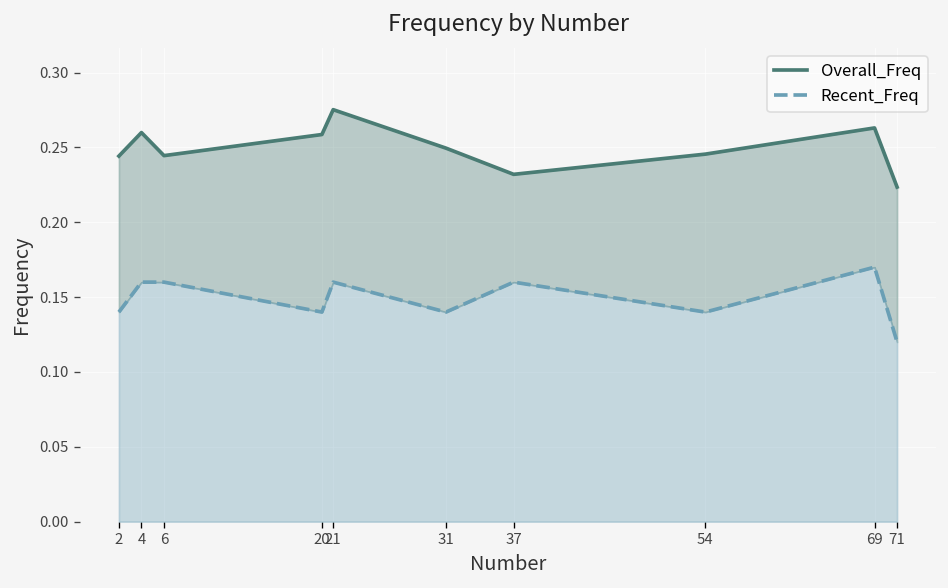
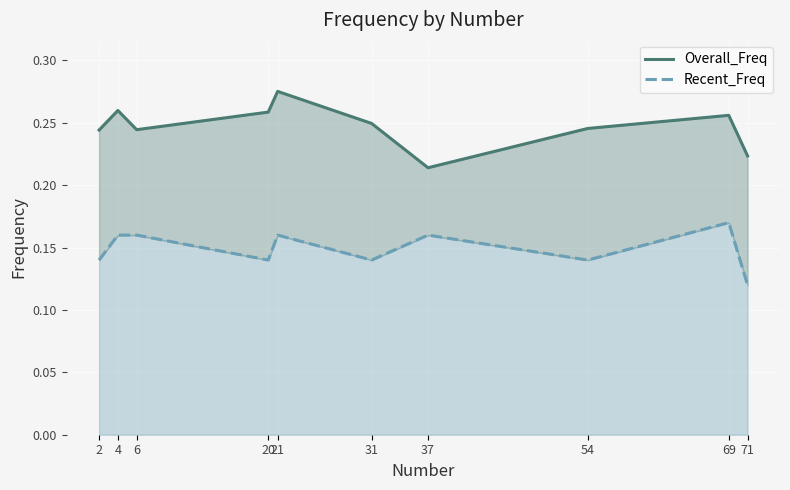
  {
    "Overall_Freq": {
      "2": 0.244,
      "4": 0.260,
      "6": 0.245,
      "31": 0.250,
-     "37": 0.232,
+     "37": 0.214,
      "54": 0.246,
-     "69": 0.263,
+     "69": 0.256,
      "71": 0.224
    },
    "Recent_Freq": {
      "2": 0.140,
      "4": 0.160,
      "6": 0.160,
      "31": 0.140,
      "37": 0.160,
      "54": 0.140,
      "69": 0.170,
      "71": 0.120
    }
  }
